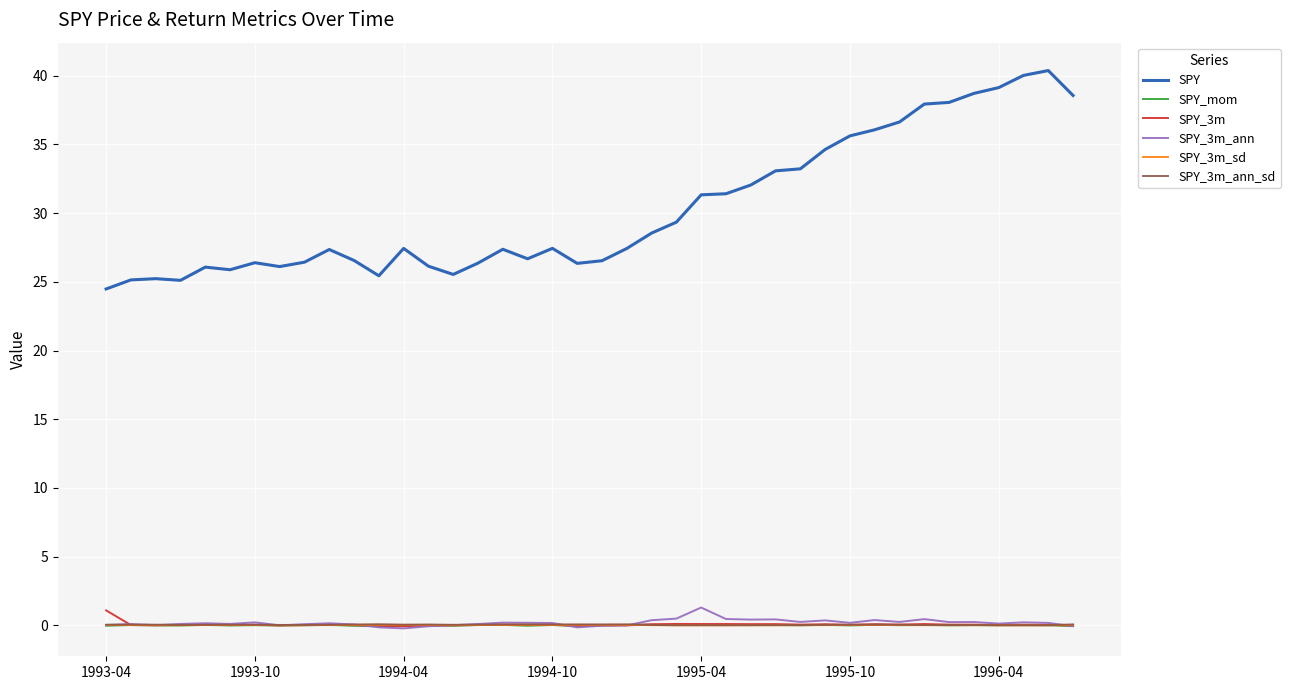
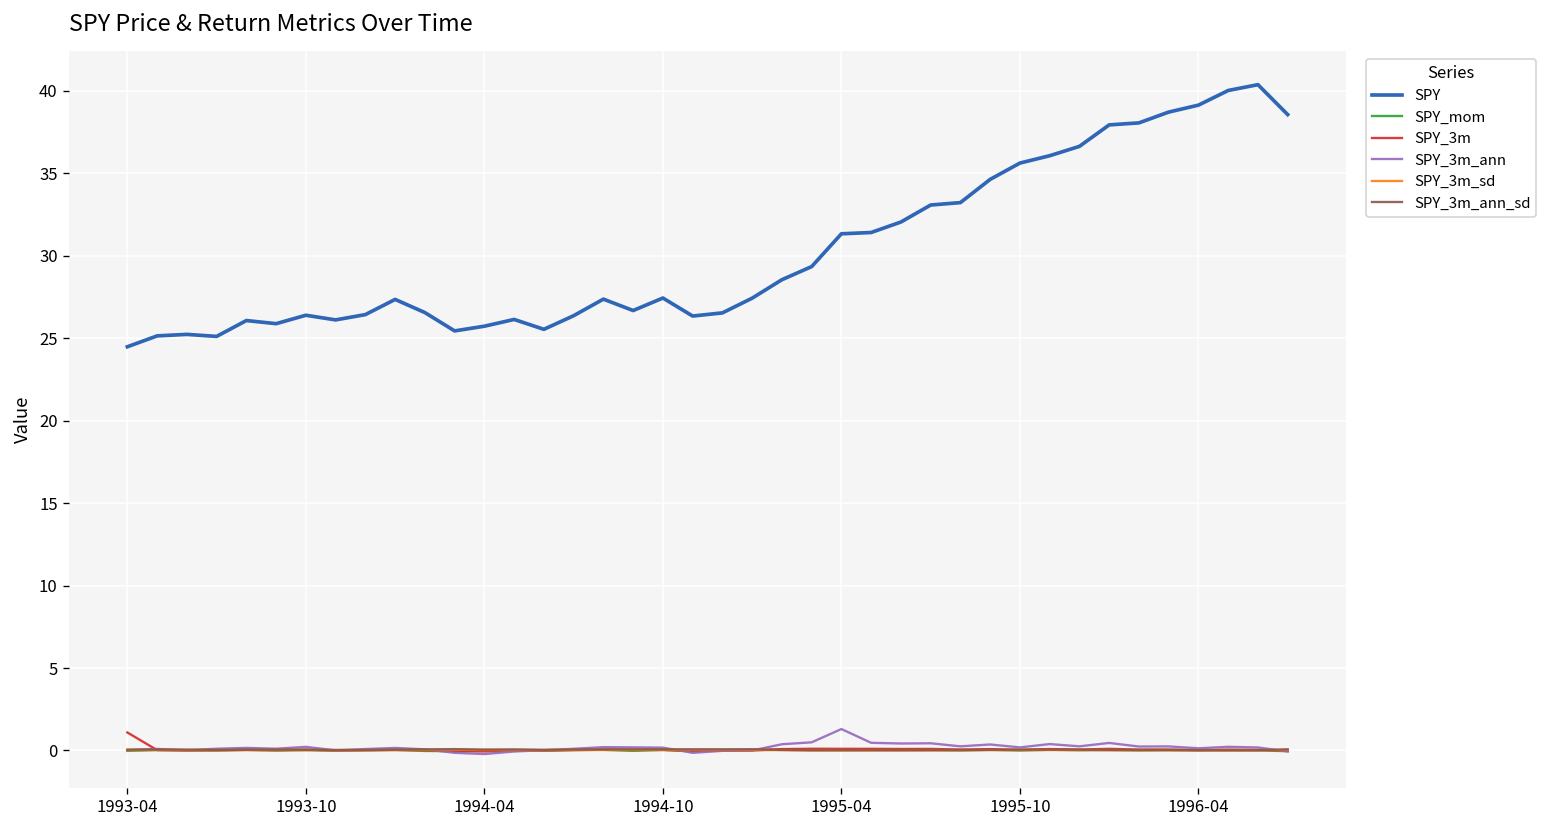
  {
    "SPY": {
      "1993-04": 24.5,
      "1993-10": 26.4,
-     "1994-04": 27.4,
+     "1994-04": 25.7,
      "1994-10": 27.4,
      "1995-04": 31.3,
      "1995-10": 35.6,
      "1996-04": 39.1
    },
    "SPY_3m": {
      "1993-04": 1.1
    },
    "SPY_3m_ann": {
      "1995-04": 1.3
    }
  }
